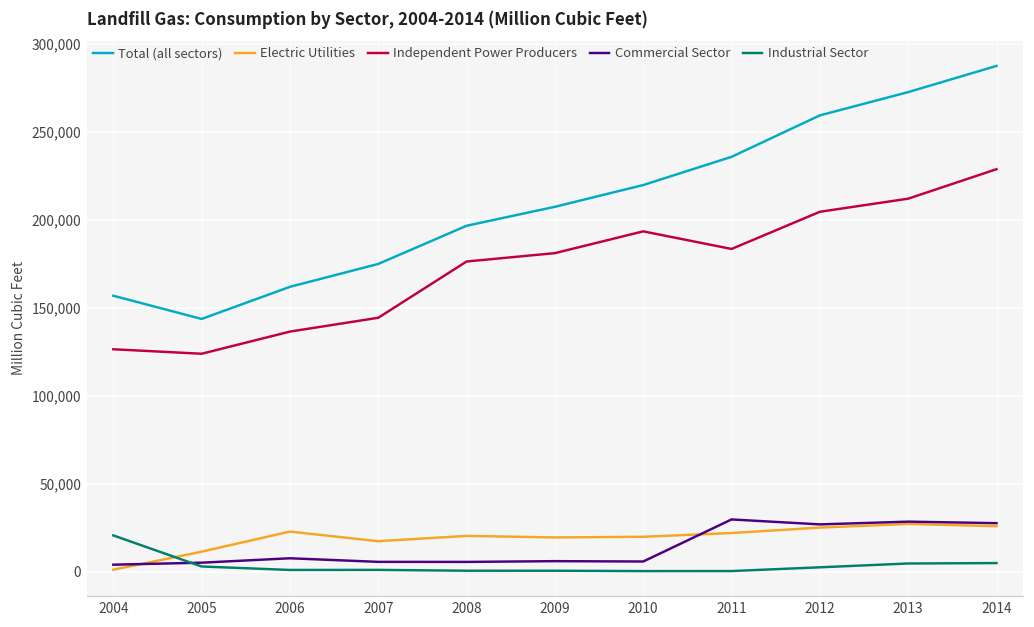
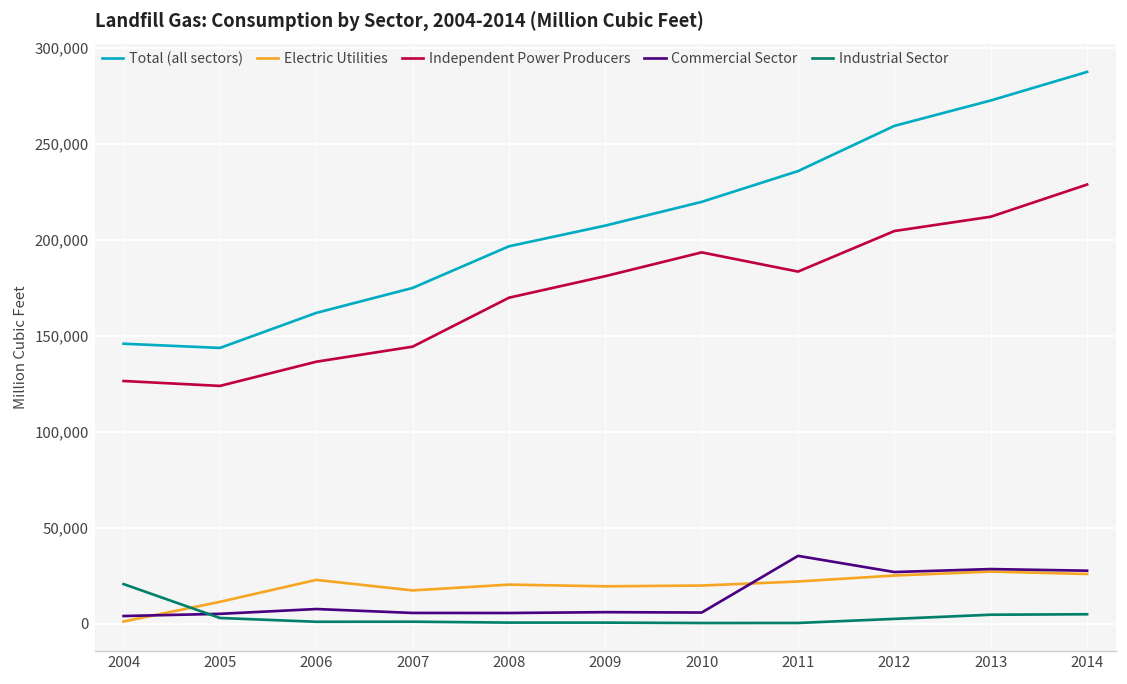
  {
    "Total (all sectors)": {
-     "2004": "157,000",
+     "2004": "146,000",
      "2005": "144,000",
      "2006": "162,000",
      "2007": "175,000",
      "2008": "197,000",
      "2009": "208,000",
      "2010": "220,000",
      "2011": "236,000",
      "2012": "260,000",
      "2013": "273,000",
      "2014": "288,000"
    },
    "Electric Utilities": {
      "2004": "1,000",
      "2005": "11,000",
      "2006": "23,000",
      "2007": "17,000",
      "2008": "20,000",
      "2009": "20,000",
      "2010": "20,000",
      "2011": "22,000",
      "2012": "25,000",
      "2014": "26,000"
    },
    "Independent Power Producers": {
      "2004": "127,000",
      "2005": "124,000",
      "2006": "137,000",
      "2007": "144,000",
-     "2008": "176,000",
+     "2008": "170,000",
      "2009": "181,000",
      "2010": "194,000",
      "2011": "184,000",
      "2012": "205,000",
      "2013": "212,000",
      "2014": "229,000"
    },
    "Commercial Sector": {
      "2004": "4,000",
      "2005": "5,000",
      "2006": "8,000",
      "2007": "6,000",
      "2008": "6,000",
      "2009": "6,000",
      "2010": "6,000",
-     "2011": "30,000",
+     "2011": "35,000",
      "2012": "27,000",
      "2014": "28,000"
    },
    "Industrial Sector": {
      "2004": "21,000",
      "2005": "3,000",
      "2006": "1,000",
      "2007": "1,000",
      "2008": "1,000",
      "2009": "1,000",
      "2010": "0",
      "2011": "0",
      "2012": "3,000",
      "2013": "5,000",
      "2014": "5,000"
    }
  }
